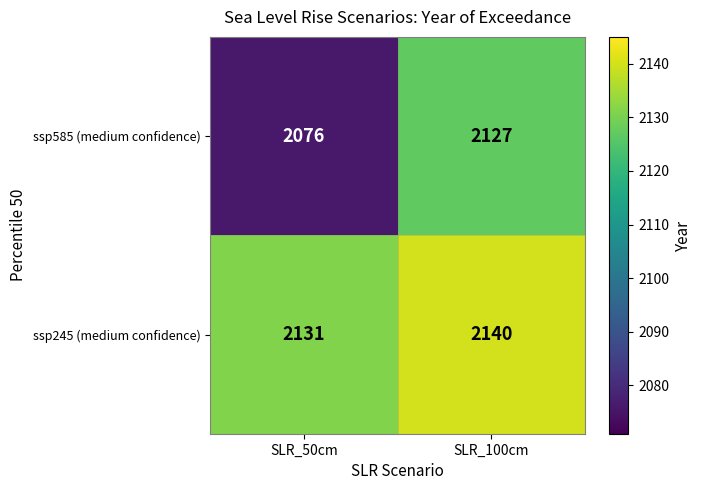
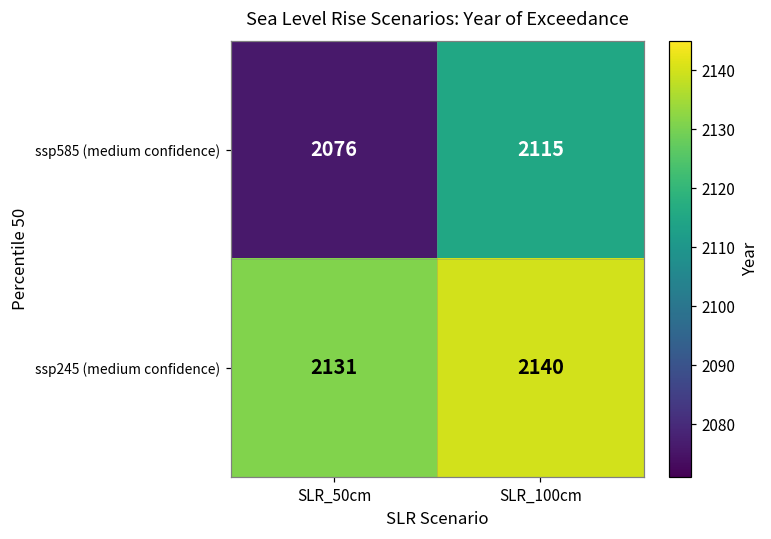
  {
    "ssp585 (medium confidence)": {
      "SLR_50cm": 2076,
-     "SLR_100cm": 2127
+     "SLR_100cm": 2115
    },
    "ssp245 (medium confidence)": {
      "SLR_50cm": 2131,
      "SLR_100cm": 2140
    }
  }
